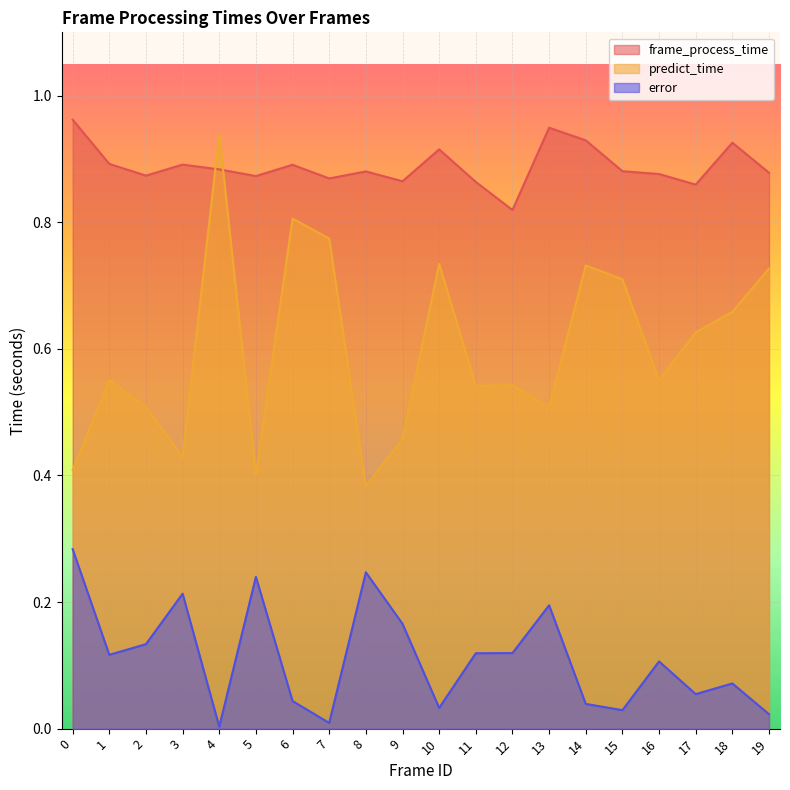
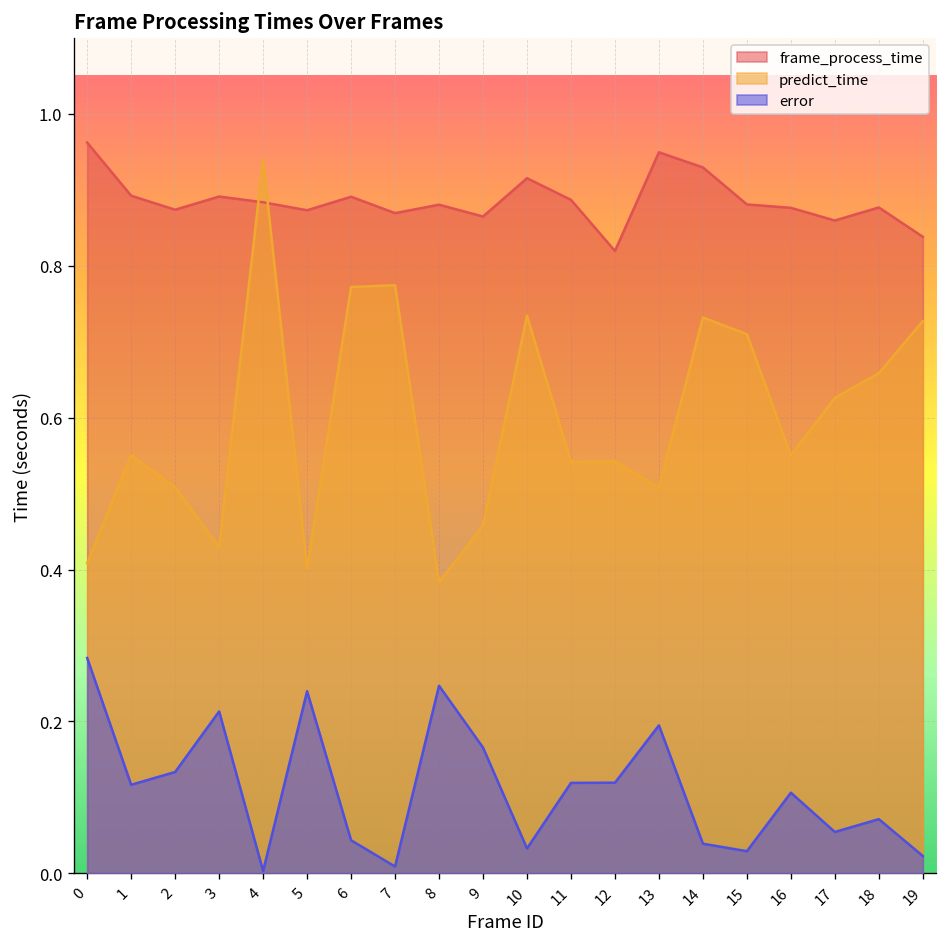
  {
    "frame_process_time": {
      "0": 0.96,
      "1": 0.89,
      "2": 0.87,
      "3": 0.89,
      "4": 0.88,
      "5": 0.87,
      "6": 0.89,
      "7": 0.87,
      "8": 0.88,
      "9": 0.86,
      "10": 0.92,
-     "11": 0.86,
+     "11": 0.89,
      "12": 0.82,
      "13": 0.95,
      "14": 0.93,
      "15": 0.88,
      "16": 0.88,
      "17": 0.86,
-     "18": 0.93,
-     "19": 0.88
+     "18": 0.88,
+     "19": 0.84
    },
    "predict_time": {
      "0": 0.41,
      "1": 0.55,
      "2": 0.51,
      "3": 0.43,
      "4": 0.94,
      "5": 0.40,
-     "6": 0.81,
+     "6": 0.77,
      "7": 0.77,
      "8": 0.38,
      "9": 0.46,
      "10": 0.73,
      "11": 0.54,
      "12": 0.54,
      "13": 0.51,
      "14": 0.73,
      "15": 0.71,
      "16": 0.55,
      "17": 0.63,
      "18": 0.66,
      "19": 0.73
    },
    "error": {
      "0": 0.28,
      "1": 0.12,
      "2": 0.13,
      "3": 0.21,
      "4": 0.00,
      "5": 0.24,
      "6": 0.04,
      "7": 0.01,
      "8": 0.25,
      "9": 0.17,
      "10": 0.03,
      "11": 0.12,
      "12": 0.12,
      "13": 0.19,
      "14": 0.04,
      "15": 0.03,
      "16": 0.11,
      "17": 0.05,
      "18": 0.07,
      "19": 0.02
    }
  }
